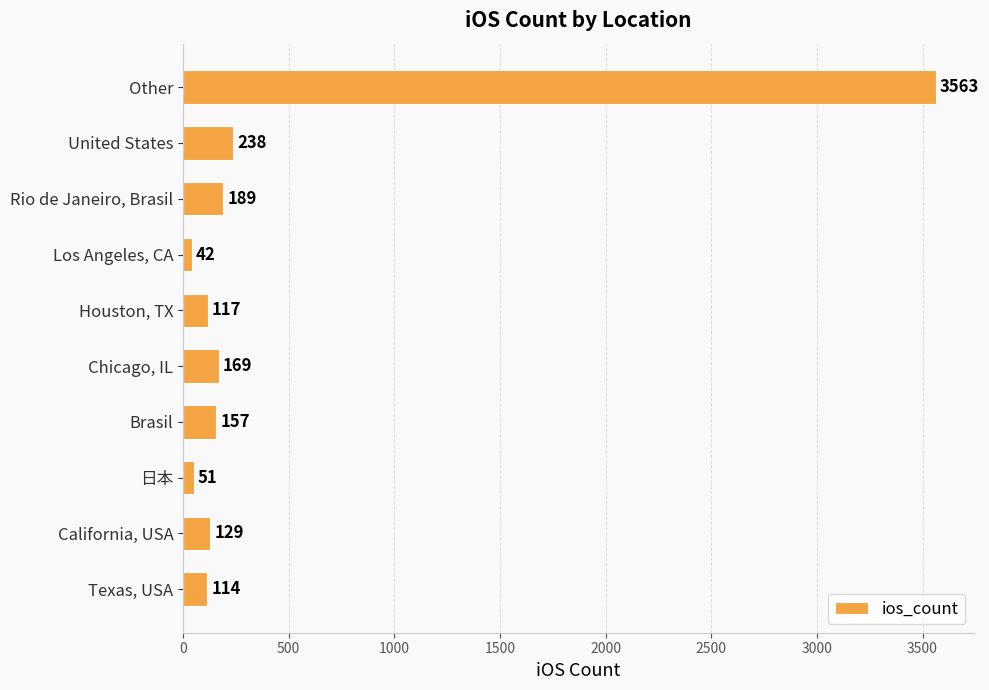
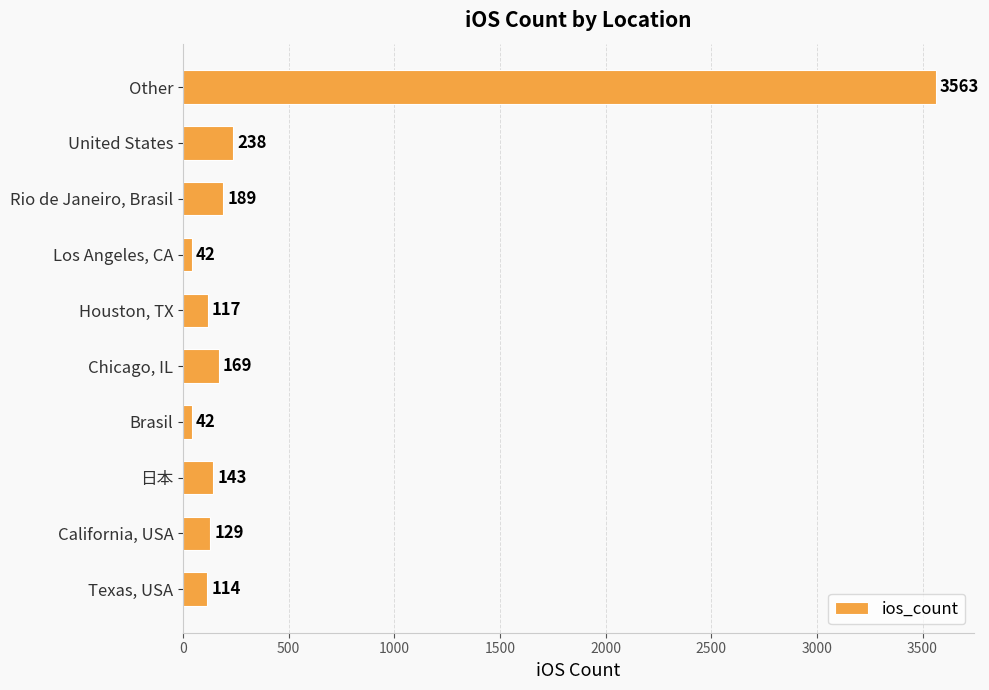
  {
    "Other": 3563,
    "United States": 238,
    "Rio de Janeiro, Brasil": 189,
    "Los Angeles, CA": 42,
    "Houston, TX": 117,
    "Chicago, IL": 169,
-   "Brasil": 157,
-   "日本": 51,
+   "Brasil": 42,
+   "日本": 143,
    "California, USA": 129,
    "Texas, USA": 114
  }
